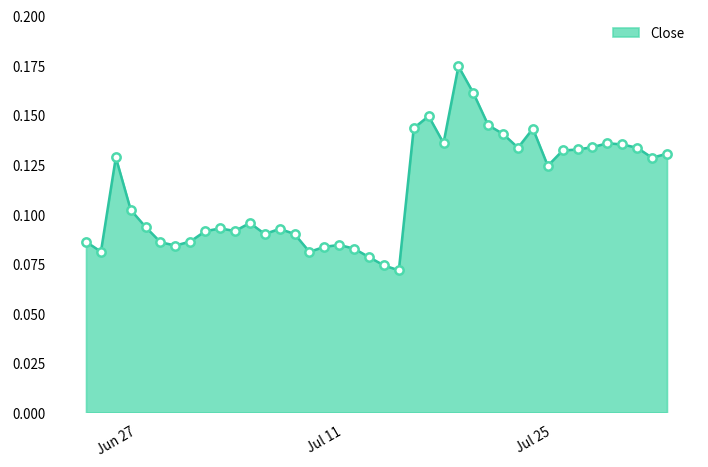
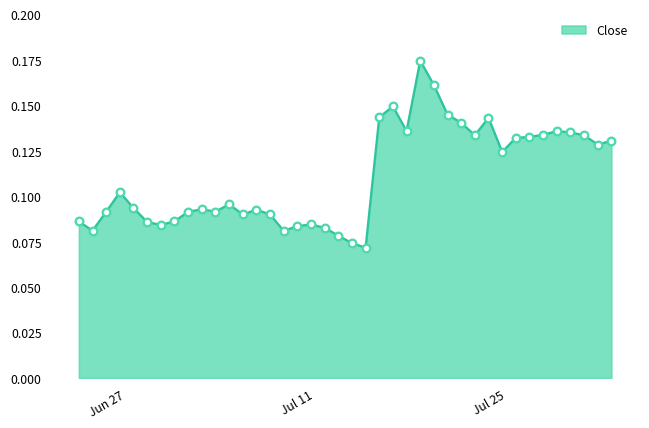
  {
-   "Jun 27": 0.129,
+   "Jun 27": 0.091,
    "Jul 11": 0.084,
    "Jul 25": 0.143
  }
